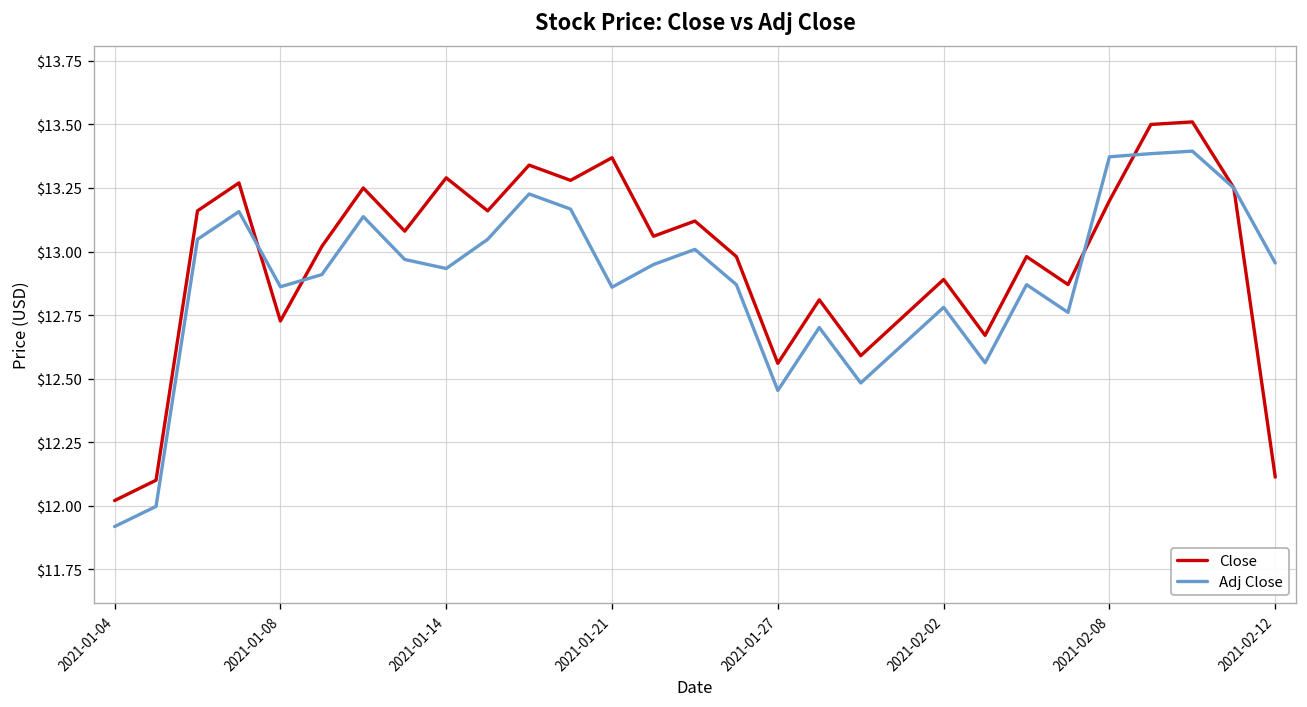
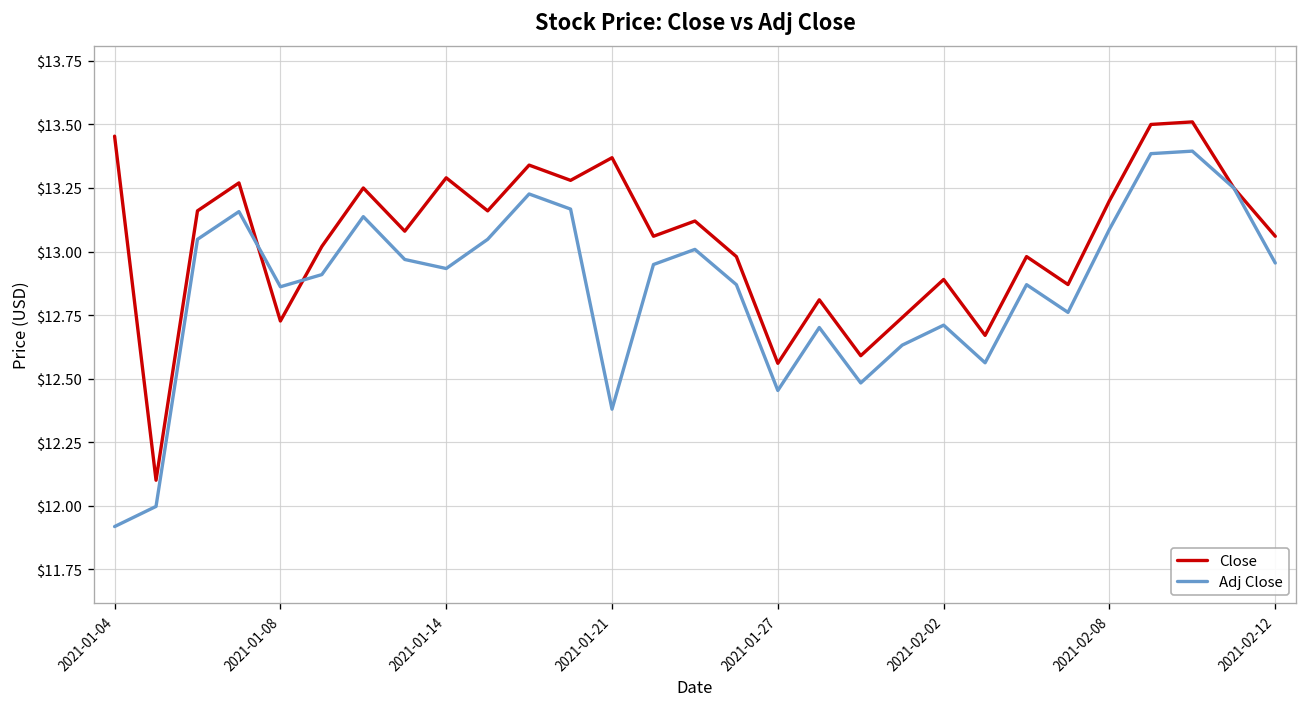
  {
    "Close": {
-     "2021-01-04": "$12.02",
+     "2021-01-04": "$13.45",
      "2021-01-08": "$12.73",
      "2021-01-14": "$13.29",
      "2021-01-21": "$13.37",
      "2021-01-27": "$12.56",
      "2021-02-02": "$12.89",
      "2021-02-08": "$13.20",
-     "2021-02-12": "$12.11"
+     "2021-02-12": "$13.06"
    },
    "Adj Close": {
      "2021-01-04": "$11.92",
      "2021-01-08": "$12.86",
      "2021-01-14": "$12.93",
-     "2021-01-21": "$12.86",
+     "2021-01-21": "$12.38",
      "2021-01-27": "$12.45",
-     "2021-02-02": "$12.78",
-     "2021-02-08": "$13.37",
+     "2021-02-02": "$12.71",
+     "2021-02-08": "$13.09",
      "2021-02-12": "$12.95"
    }
  }
